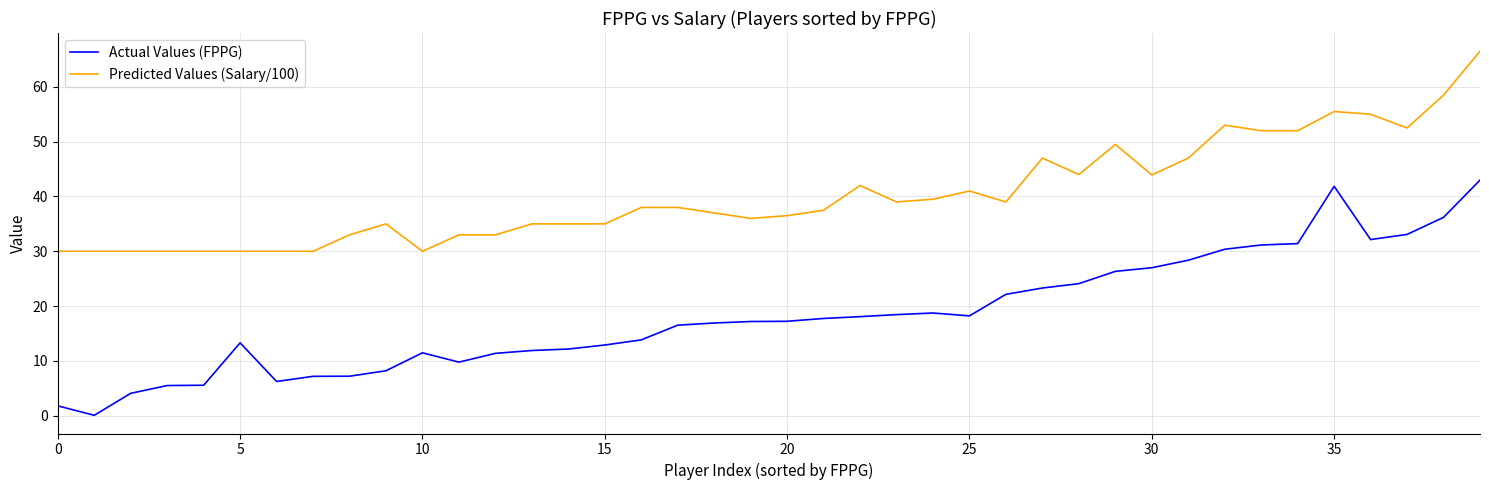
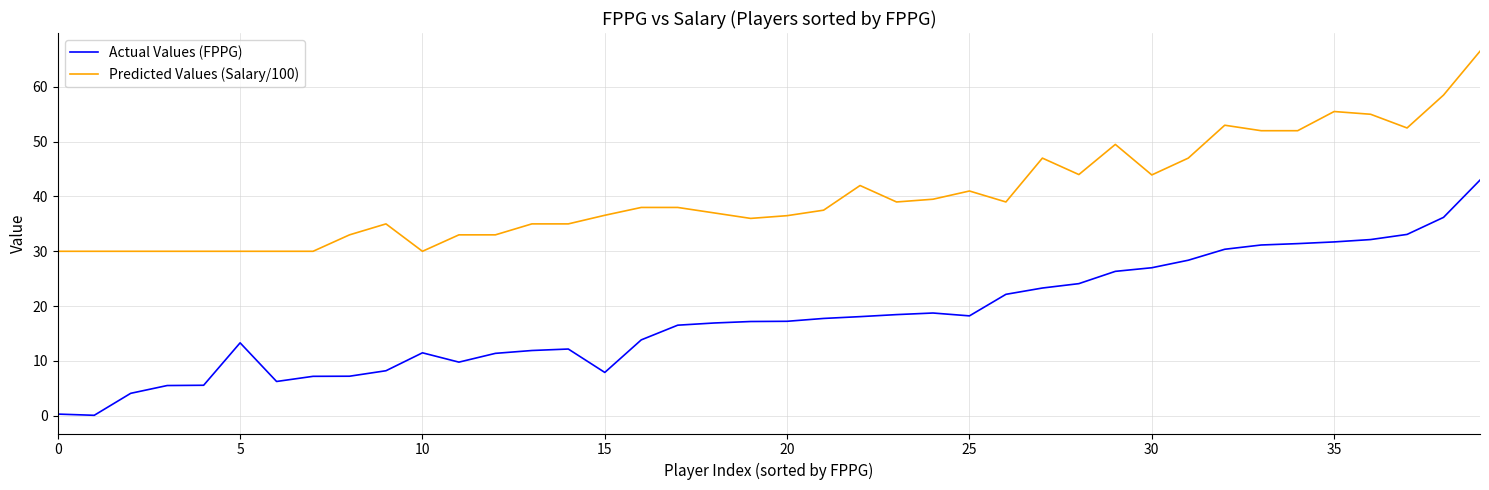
  {
    "Actual Values (FPPG)": {
-     "0": 2,
+     "0": 0,
      "5": 13,
      "10": 11,
-     "15": 13,
+     "15": 8,
      "20": 17,
      "25": 18,
      "30": 27,
-     "35": 42
+     "35": 32
    },
    "Predicted Values (Salary/100)": {
      "0": 30,
      "5": 30,
      "10": 30,
-     "15": 35,
+     "15": 37,
      "20": 37,
      "25": 41,
      "30": 44,
      "35": 56
    }
  }
